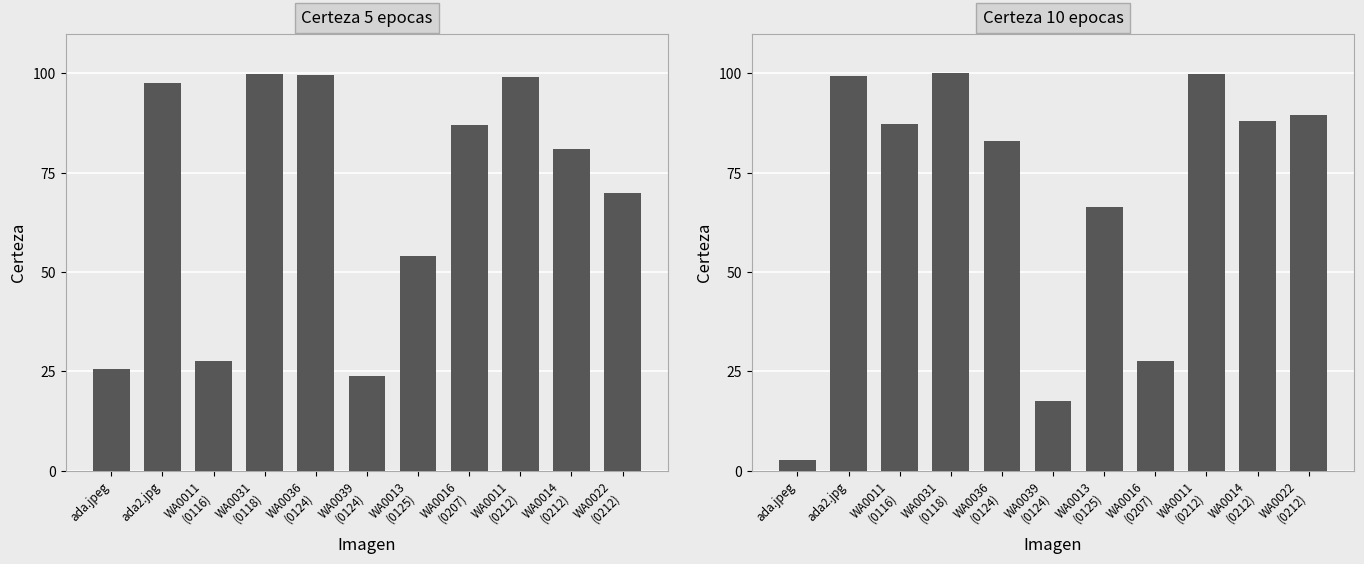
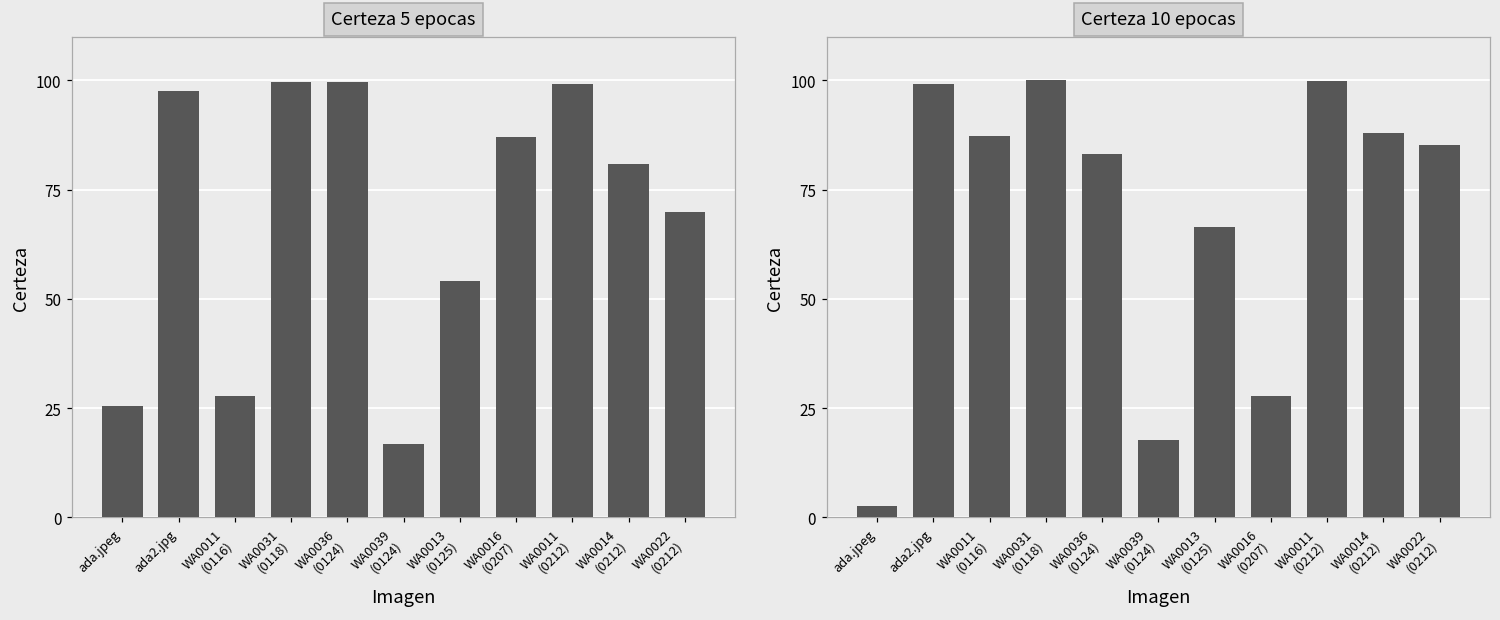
  {
    "Certeza 5 epocas": {
      "ada.jpeg": 26,
      "ada2.jpg": 98,
      "WA0011 (0116)": 28,
      "WA0031 (0118)": 100,
      "WA0036 (0124)": 100,
-     "WA0039 (0124)": 24,
+     "WA0039 (0124)": 17,
      "WA0013 (0125)": 54,
      "WA0016 (0207)": 87,
      "WA0011 (0212)": 99,
      "WA0014 (0212)": 81,
      "WA0022 (0212)": 70
    },
    "Certeza 10 epocas": {
      "ada.jpeg": 3,
      "ada2.jpg": 99,
      "WA0011 (0116)": 87,
      "WA0031 (0118)": 100,
      "WA0036 (0124)": 83,
      "WA0039 (0124)": 18,
      "WA0013 (0125)": 66,
      "WA0016 (0207)": 28,
      "WA0011 (0212)": 100,
      "WA0014 (0212)": 88,
-     "WA0022 (0212)": 90
+     "WA0022 (0212)": 85
    }
  }
